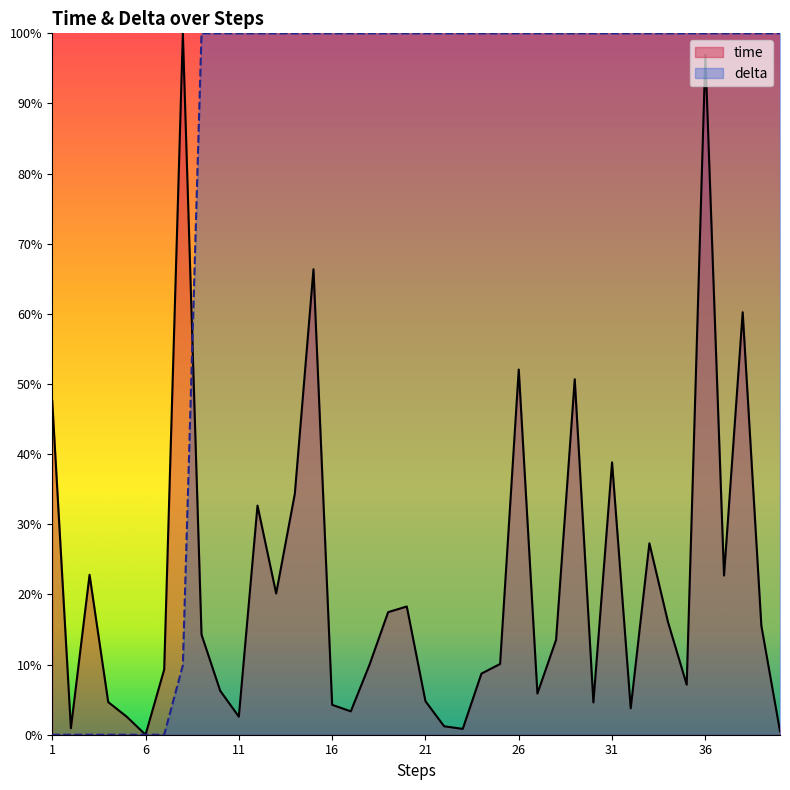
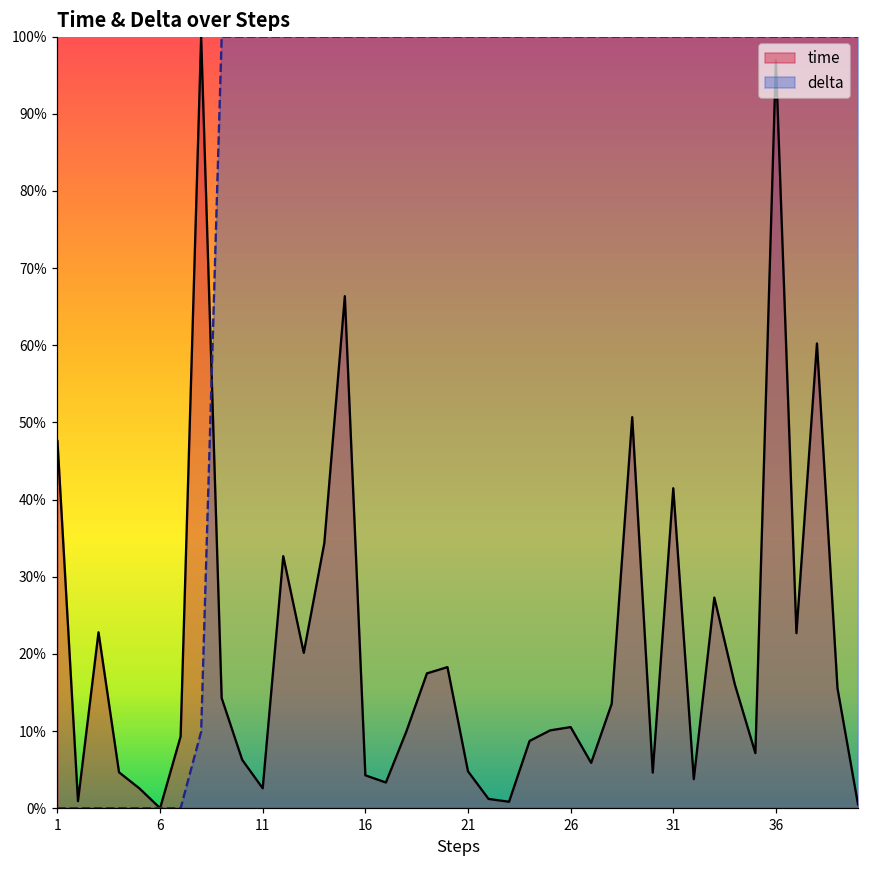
  {
    "time": {
      "1": "48%",
      "11": "3%",
      "16": "4%",
      "21": "5%",
-     "26": "52%",
-     "31": "39%"
+     "26": "11%",
+     "31": "41%"
    },
    "delta": {
      "1": "0%",
      "11": "100%",
      "16": "100%",
      "21": "100%",
      "26": "100%",
      "31": "100%",
      "36": "100%"
    }
  }
